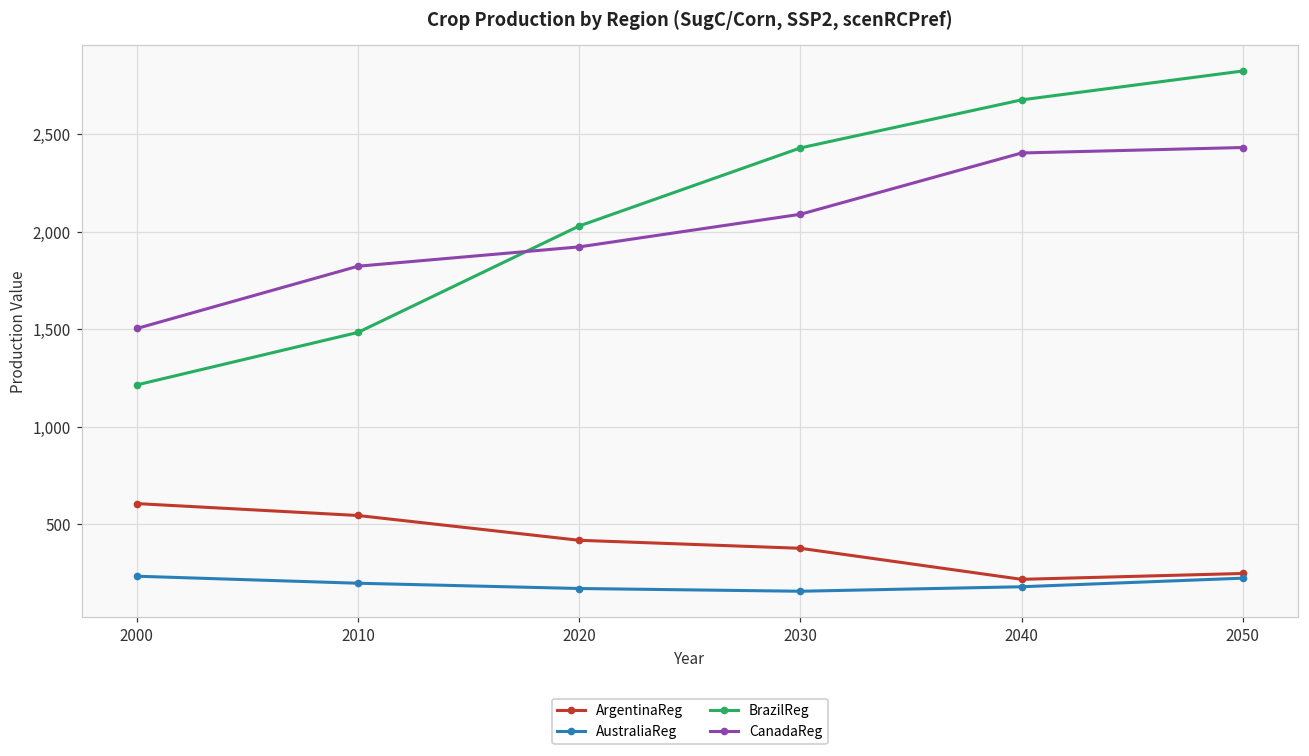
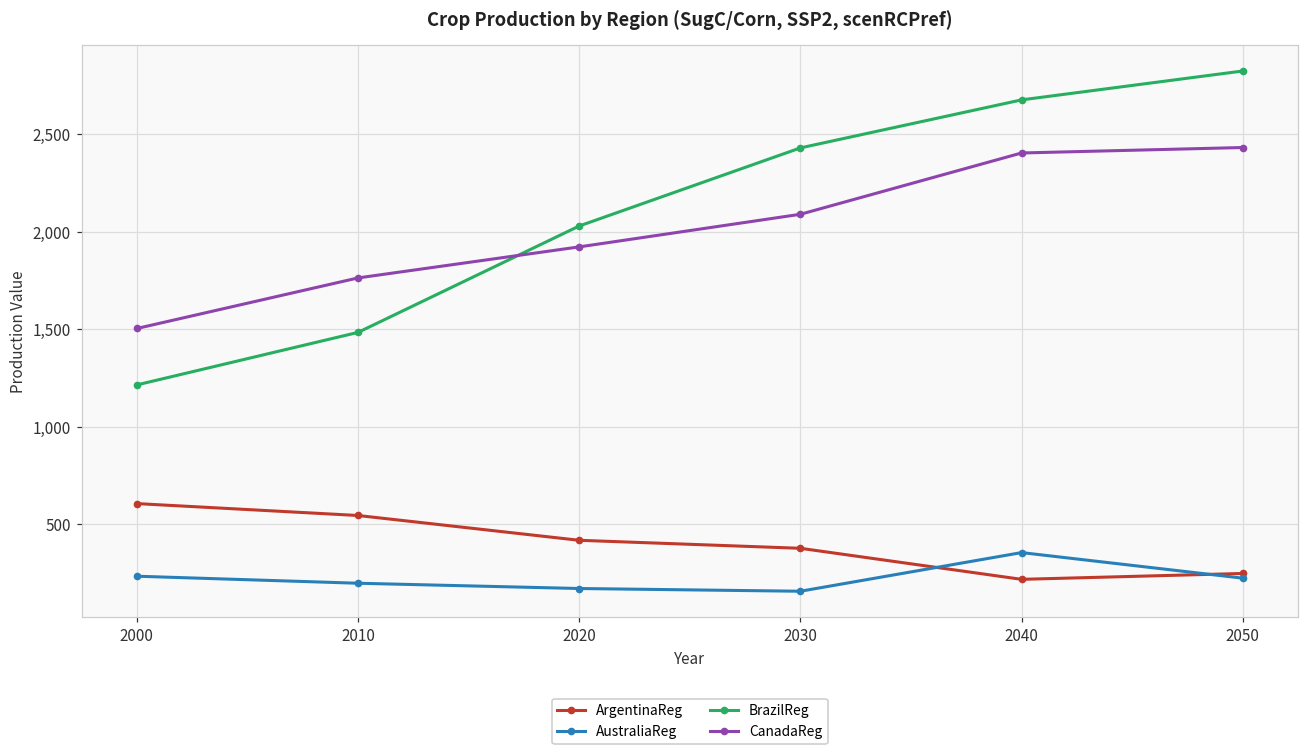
  {
    "ArgentinaReg": {
      "2000": "610",
      "2010": "550",
      "2020": "420",
      "2030": "380",
      "2040": "220",
      "2050": "250"
    },
    "AustraliaReg": {
      "2000": "240",
      "2010": "200",
      "2020": "170",
      "2030": "160",
-     "2040": "180",
+     "2040": "360",
      "2050": "230"
    },
    "BrazilReg": {
      "2000": "1,220",
      "2010": "1,480",
      "2020": "2,030",
      "2030": "2,430",
      "2040": "2,680",
      "2050": "2,820"
    },
    "CanadaReg": {
      "2000": "1,500",
-     "2010": "1,820",
+     "2010": "1,760",
      "2020": "1,920",
      "2030": "2,090",
      "2040": "2,400",
      "2050": "2,430"
    }
  }
